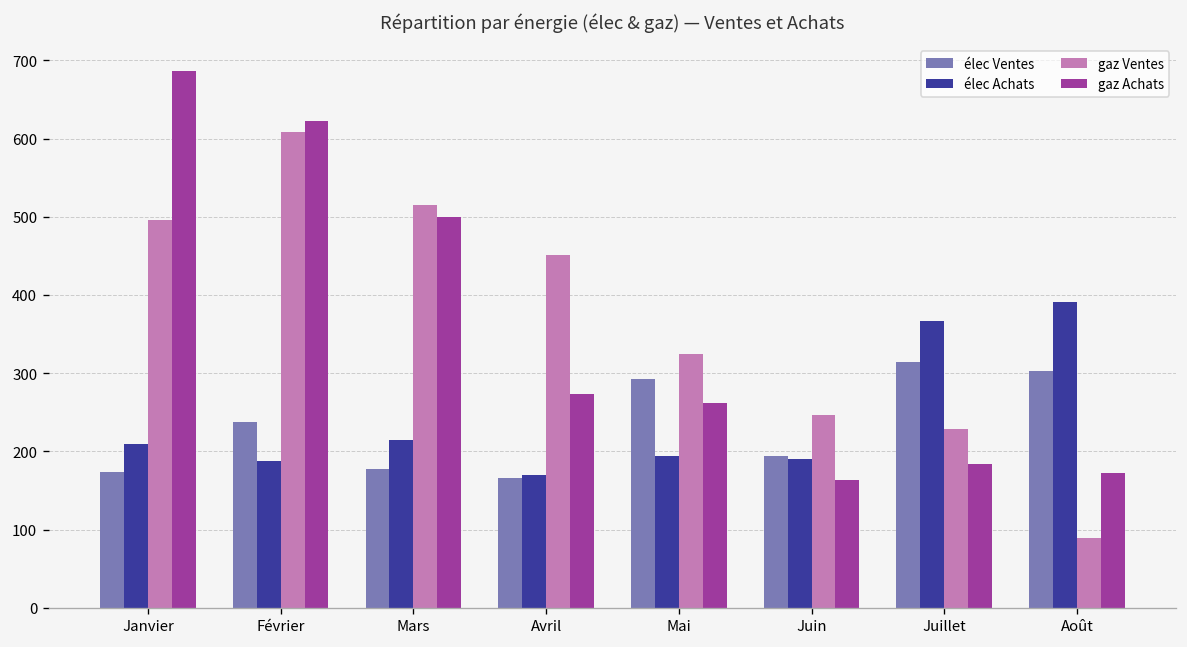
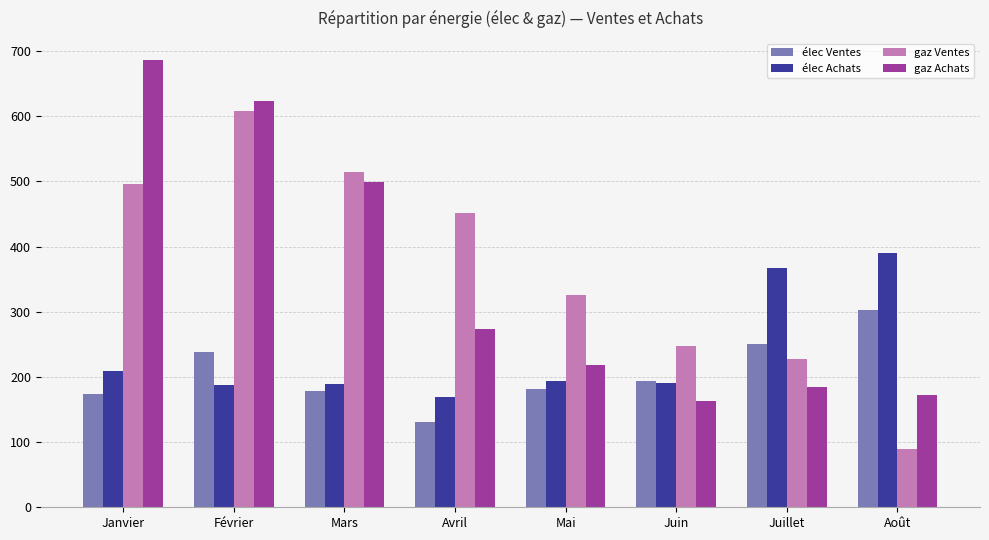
  {
    "élec Ventes": {
      "Janvier": 170,
      "Février": 240,
      "Mars": 180,
-     "Avril": 170,
-     "Mai": 290,
+     "Avril": 130,
+     "Mai": 180,
      "Juin": 190,
-     "Juillet": 310,
+     "Juillet": 250,
      "Août": 300
    },
    "élec Achats": {
      "Janvier": 210,
      "Février": 190,
-     "Mars": 210,
+     "Mars": 190,
      "Avril": 170,
      "Mai": 190,
      "Juin": 190,
      "Juillet": 370,
      "Août": 390
    },
    "gaz Ventes": {
      "Janvier": 500,
      "Février": 610,
      "Mars": 520,
      "Avril": 450,
      "Mai": 320,
      "Juin": 250,
      "Juillet": 230,
      "Août": 90
    },
    "gaz Achats": {
      "Janvier": 690,
      "Février": 620,
      "Mars": 500,
      "Avril": 270,
-     "Mai": 260,
+     "Mai": 220,
      "Juin": 160,
      "Juillet": 180,
      "Août": 170
    }
  }
